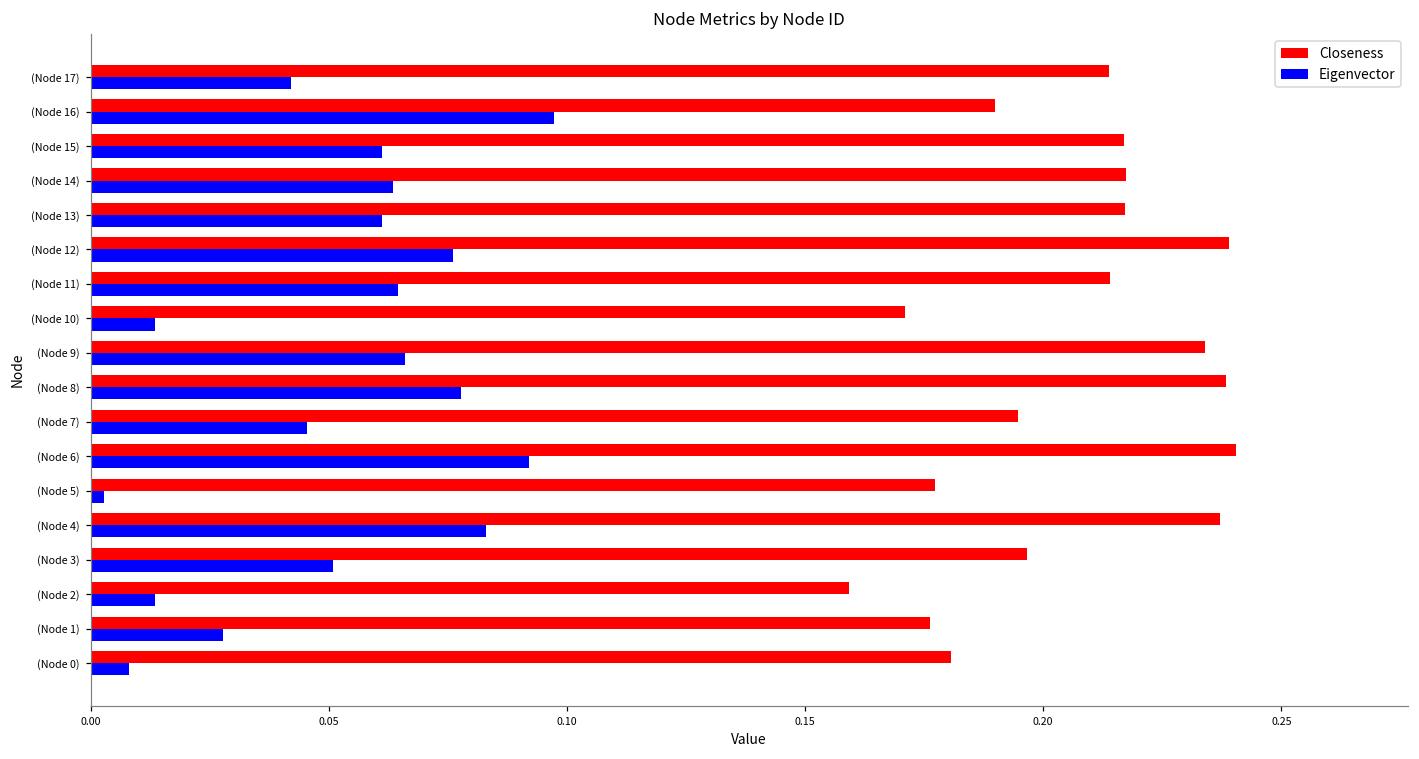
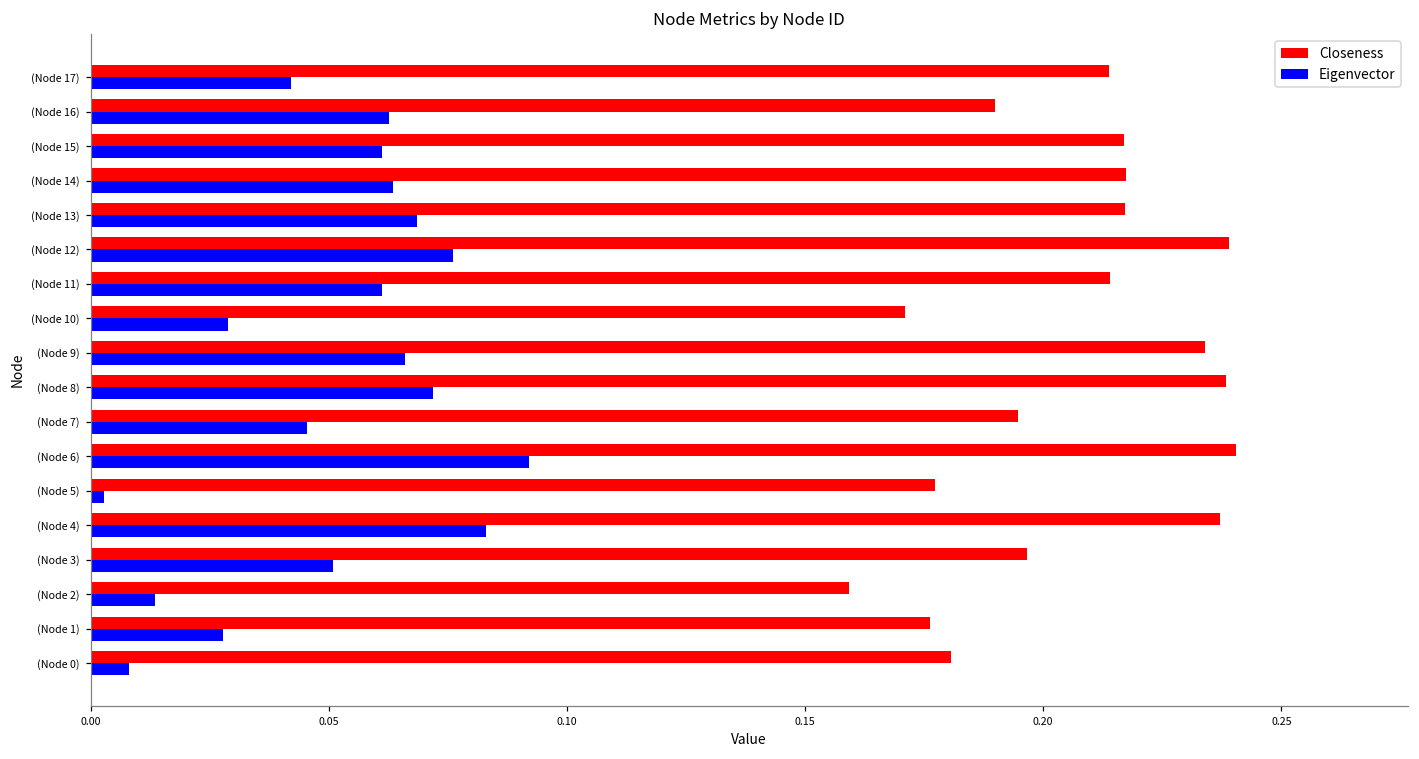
  {
    "Closeness": {
      "(Node 17)": 0.214,
      "(Node 16)": 0.190,
      "(Node 15)": 0.217,
      "(Node 14)": 0.217,
      "(Node 13)": 0.217,
      "(Node 12)": 0.239,
      "(Node 11)": 0.214,
      "(Node 10)": 0.171,
      "(Node 9)": 0.234,
      "(Node 8)": 0.238,
      "(Node 7)": 0.195,
      "(Node 6)": 0.240,
      "(Node 5)": 0.177,
      "(Node 4)": 0.237,
      "(Node 3)": 0.197,
      "(Node 2)": 0.159,
      "(Node 1)": 0.176,
      "(Node 0)": 0.181
    },
    "Eigenvector": {
      "(Node 17)": 0.042,
-     "(Node 16)": 0.097,
+     "(Node 16)": 0.063,
      "(Node 15)": 0.061,
      "(Node 14)": 0.064,
-     "(Node 13)": 0.061,
+     "(Node 13)": 0.069,
      "(Node 12)": 0.076,
-     "(Node 11)": 0.064,
-     "(Node 10)": 0.014,
+     "(Node 11)": 0.061,
+     "(Node 10)": 0.029,
      "(Node 9)": 0.066,
-     "(Node 8)": 0.078,
+     "(Node 8)": 0.072,
      "(Node 7)": 0.045,
      "(Node 6)": 0.092,
      "(Node 5)": 0.003,
      "(Node 4)": 0.083,
      "(Node 3)": 0.051,
      "(Node 2)": 0.013,
      "(Node 1)": 0.028,
      "(Node 0)": 0.008
    }
  }
